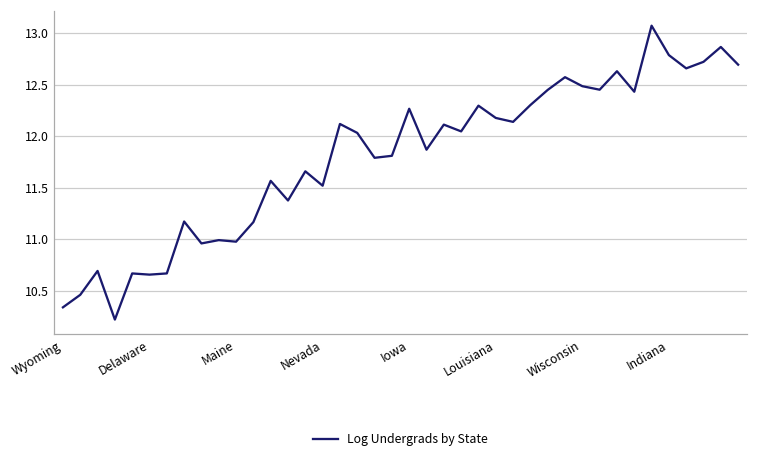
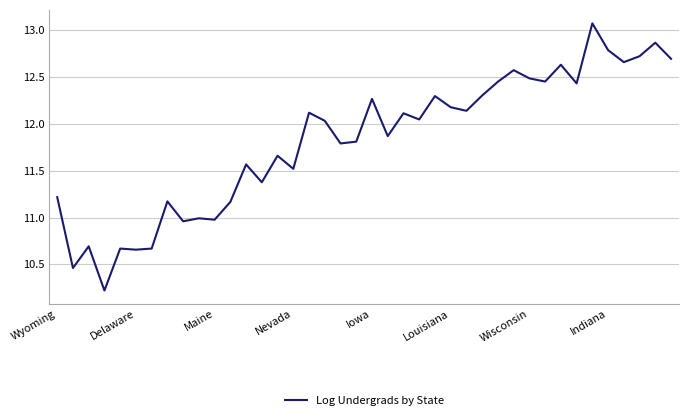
  {
-   "Wyoming": 10.3,
+   "Wyoming": 11.2,
    "Delaware": 10.7,
    "Maine": 11.0,
    "Nevada": 11.5,
    "Iowa": 12.3,
    "Louisiana": 12.2,
    "Wisconsin": 12.5,
    "Indiana": 12.8
  }
